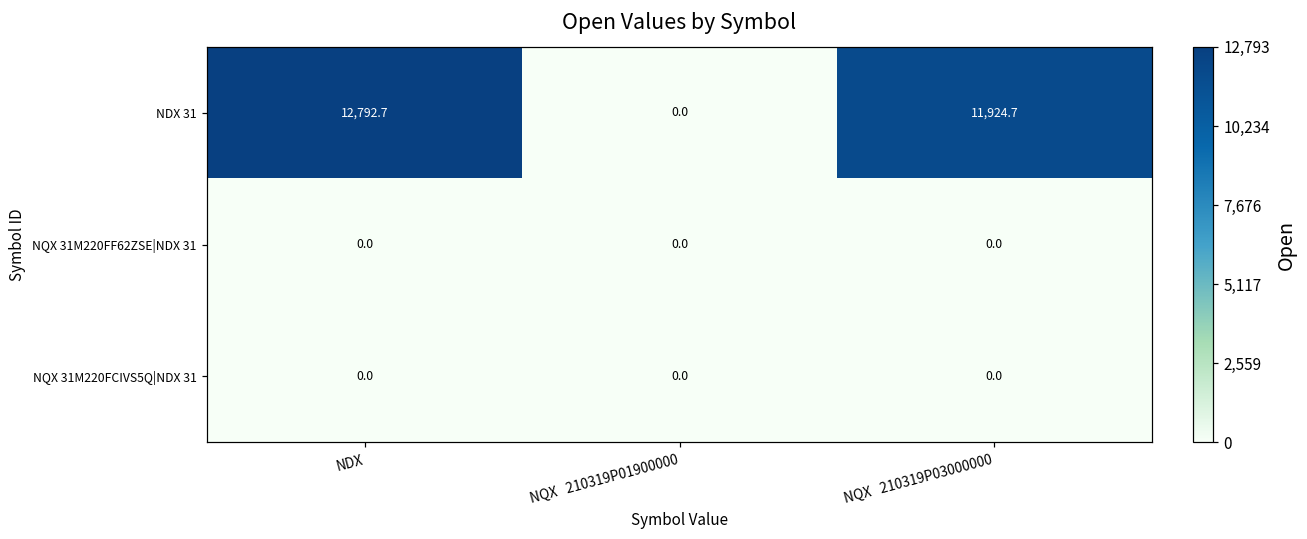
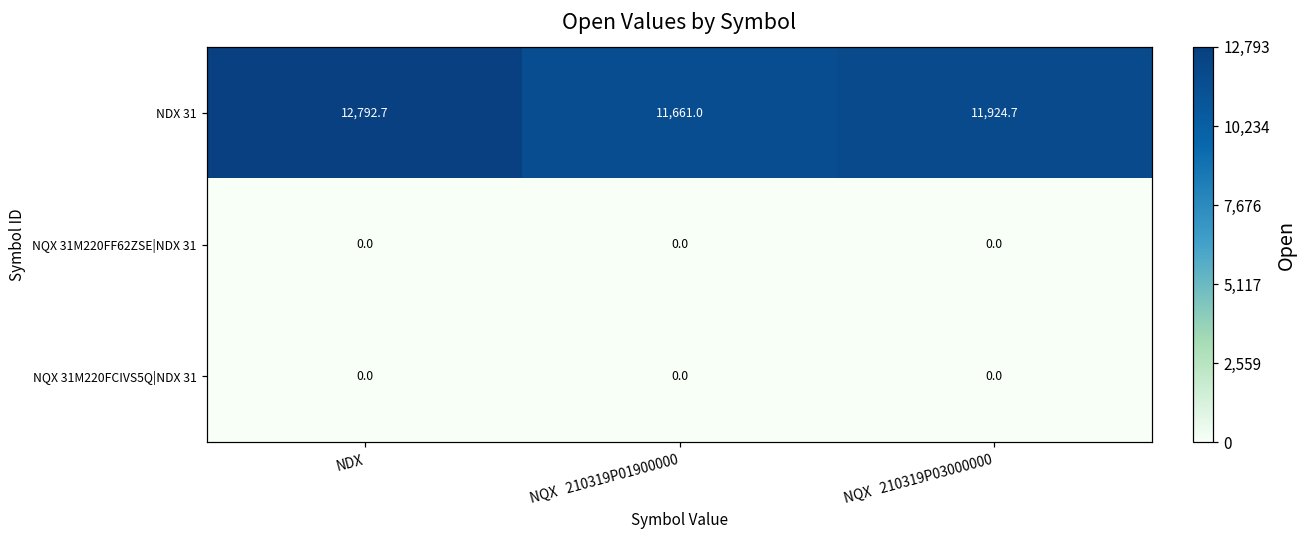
  {
    "NDX 31": {
      "NDX": "12,792.7",
-     "NQX 210319P01900000": "0.0",
+     "NQX 210319P01900000": "11,661.0",
      "NQX 210319P03000000": "11,924.7"
    },
    "NQX 31M220FF62ZSE|NDX 31": {
      "NDX": "0.0",
      "NQX 210319P01900000": "0.0",
      "NQX 210319P03000000": "0.0"
    },
    "NQX 31M220FCIVS5Q|NDX 31": {
      "NDX": "0.0",
      "NQX 210319P01900000": "0.0",
      "NQX 210319P03000000": "0.0"
    }
  }
